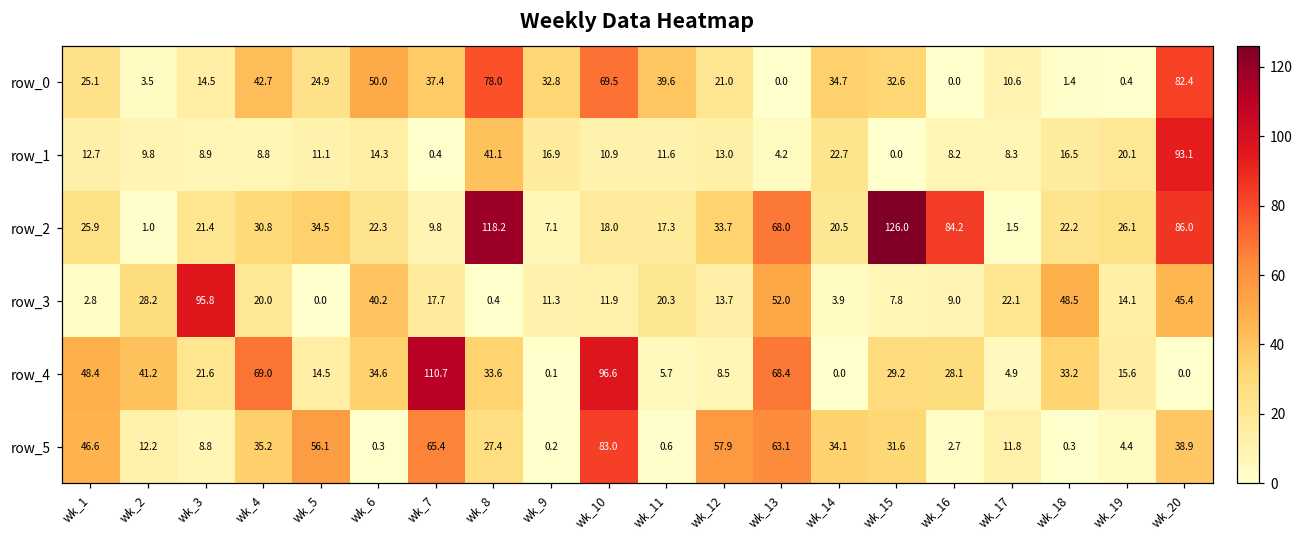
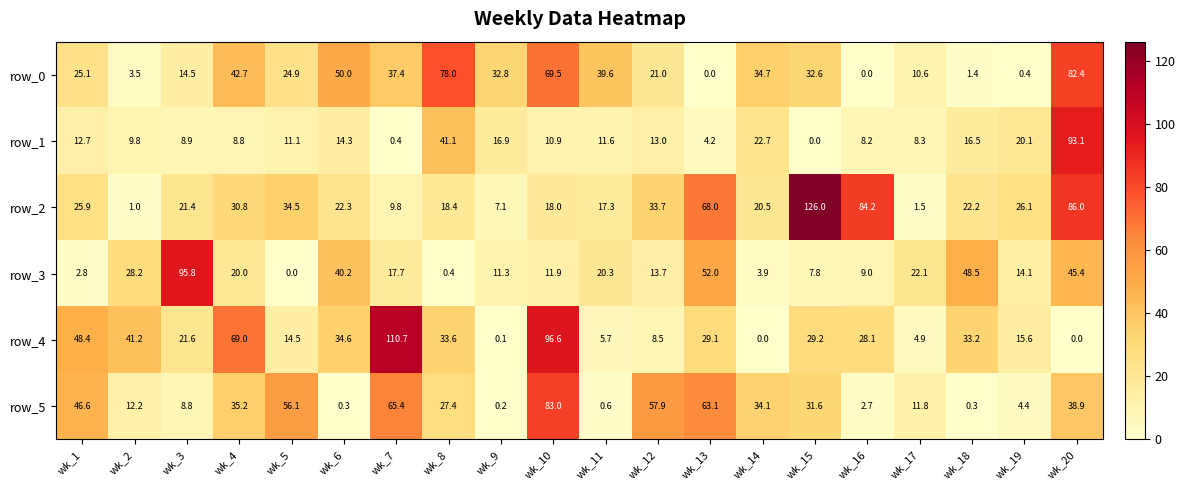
  {
    "row_0": {
      "wk_1": 25.1,
      "wk_2": 3.5,
      "wk_3": 14.5,
      "wk_4": 42.7,
      "wk_5": 24.9,
      "wk_6": 50.0,
      "wk_7": 37.4,
      "wk_8": 78.0,
      "wk_9": 32.8,
      "wk_10": 69.5,
      "wk_11": 39.6,
      "wk_12": 21.0,
      "wk_13": 0.0,
      "wk_14": 34.7,
      "wk_15": 32.6,
      "wk_16": 0.0,
      "wk_17": 10.6,
      "wk_18": 1.4,
      "wk_19": 0.4,
      "wk_20": 82.4
    },
    "row_1": {
      "wk_1": 12.7,
      "wk_2": 9.8,
      "wk_3": 8.9,
      "wk_4": 8.8,
      "wk_5": 11.1,
      "wk_6": 14.3,
      "wk_7": 0.4,
      "wk_8": 41.1,
      "wk_9": 16.9,
      "wk_10": 10.9,
      "wk_11": 11.6,
      "wk_12": 13.0,
      "wk_13": 4.2,
      "wk_14": 22.7,
      "wk_15": 0.0,
      "wk_16": 8.2,
      "wk_17": 8.3,
      "wk_18": 16.5,
      "wk_19": 20.1,
      "wk_20": 93.1
    },
    "row_2": {
      "wk_1": 25.9,
      "wk_2": 1.0,
      "wk_3": 21.4,
      "wk_4": 30.8,
      "wk_5": 34.5,
      "wk_6": 22.3,
      "wk_7": 9.8,
-     "wk_8": 118.2,
+     "wk_8": 18.4,
      "wk_9": 7.1,
      "wk_10": 18.0,
      "wk_11": 17.3,
      "wk_12": 33.7,
      "wk_13": 68.0,
      "wk_14": 20.5,
      "wk_15": 126.0,
      "wk_16": 84.2,
      "wk_17": 1.5,
      "wk_18": 22.2,
      "wk_19": 26.1,
      "wk_20": 86.0
    },
    "row_3": {
      "wk_1": 2.8,
      "wk_2": 28.2,
      "wk_3": 95.8,
      "wk_4": 20.0,
      "wk_5": 0.0,
      "wk_6": 40.2,
      "wk_7": 17.7,
      "wk_8": 0.4,
      "wk_9": 11.3,
      "wk_10": 11.9,
      "wk_11": 20.3,
      "wk_12": 13.7,
      "wk_13": 52.0,
      "wk_14": 3.9,
      "wk_15": 7.8,
      "wk_16": 9.0,
      "wk_17": 22.1,
      "wk_18": 48.5,
      "wk_19": 14.1,
      "wk_20": 45.4
    },
    "row_4": {
      "wk_1": 48.4,
      "wk_2": 41.2,
      "wk_3": 21.6,
      "wk_4": 69.0,
      "wk_5": 14.5,
      "wk_6": 34.6,
      "wk_7": 110.7,
      "wk_8": 33.6,
      "wk_9": 0.1,
      "wk_10": 96.6,
      "wk_11": 5.7,
      "wk_12": 8.5,
-     "wk_13": 68.4,
+     "wk_13": 29.1,
      "wk_14": 0.0,
      "wk_15": 29.2,
      "wk_16": 28.1,
      "wk_17": 4.9,
      "wk_18": 33.2,
      "wk_19": 15.6,
      "wk_20": 0.0
    },
    "row_5": {
      "wk_1": 46.6,
      "wk_2": 12.2,
      "wk_3": 8.8,
      "wk_4": 35.2,
      "wk_5": 56.1,
      "wk_6": 0.3,
      "wk_7": 65.4,
      "wk_8": 27.4,
      "wk_9": 0.2,
      "wk_10": 83.0,
      "wk_11": 0.6,
      "wk_12": 57.9,
      "wk_13": 63.1,
      "wk_14": 34.1,
      "wk_15": 31.6,
      "wk_16": 2.7,
      "wk_17": 11.8,
      "wk_18": 0.3,
      "wk_19": 4.4,
      "wk_20": 38.9
    }
  }
